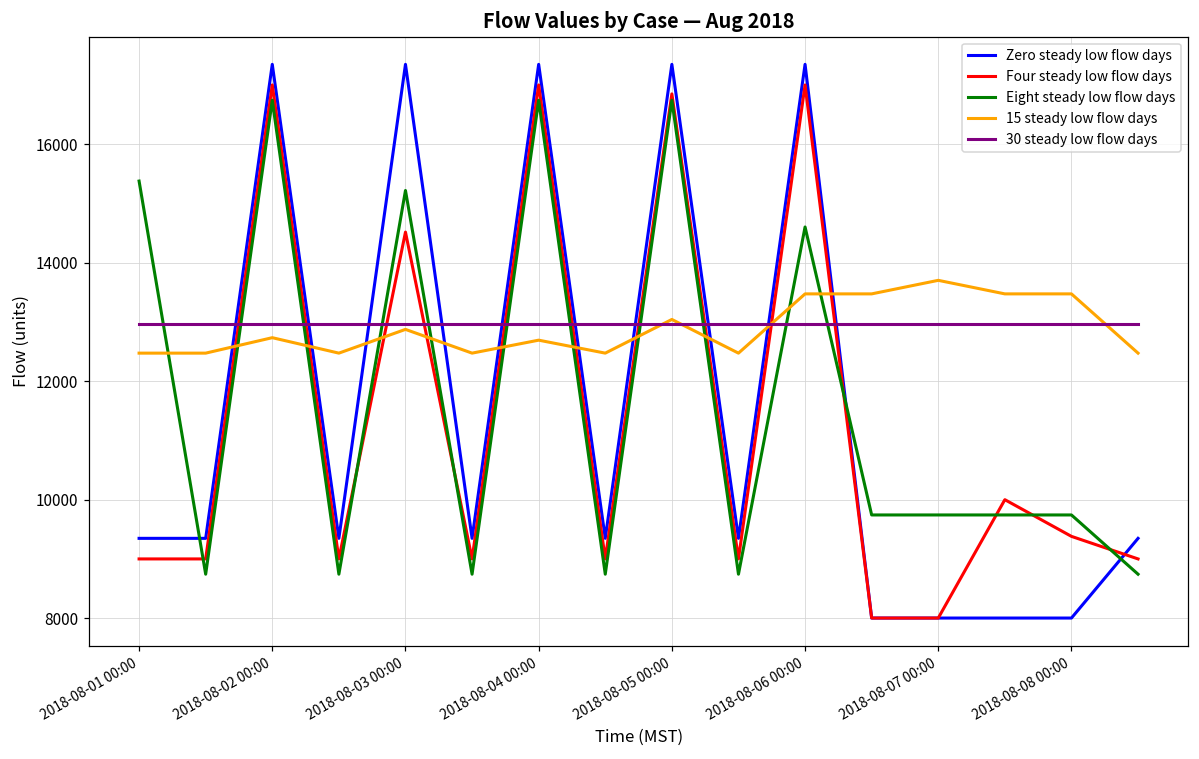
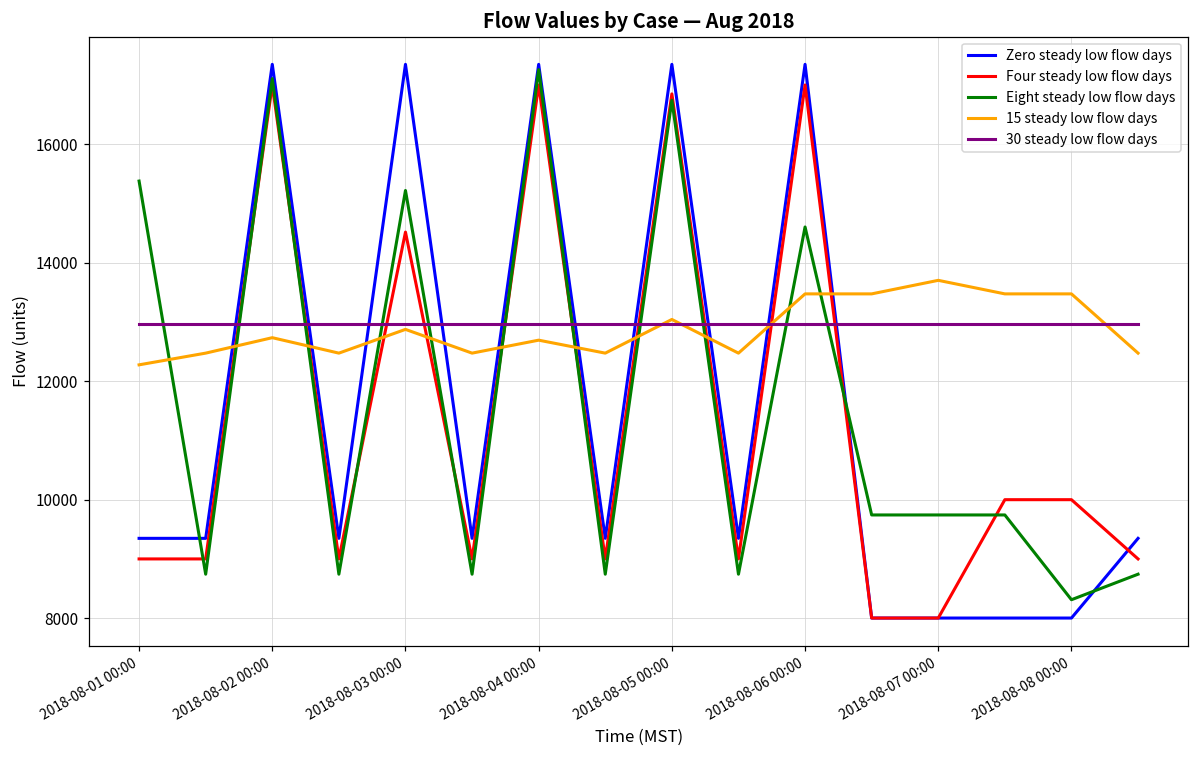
  {
    "Zero steady low flow days": {
      "2018-08-01 00:00": 9300,
      "2018-08-02 00:00": 17300,
      "2018-08-03 00:00": 17300,
      "2018-08-04 00:00": 17300,
      "2018-08-05 00:00": 17300,
      "2018-08-06 00:00": 17300,
      "2018-08-08 00:00": 8000
    },
    "Four steady low flow days": {
      "2018-08-01 00:00": 9000,
      "2018-08-02 00:00": 17000,
      "2018-08-03 00:00": 14500,
      "2018-08-04 00:00": 17000,
      "2018-08-05 00:00": 16800,
      "2018-08-06 00:00": 17000,
-     "2018-08-08 00:00": 9400
+     "2018-08-08 00:00": 10000
    },
    "Eight steady low flow days": {
      "2018-08-01 00:00": 15400,
-     "2018-08-02 00:00": 16700,
+     "2018-08-02 00:00": 17100,
      "2018-08-03 00:00": 15200,
-     "2018-08-04 00:00": 16700,
+     "2018-08-04 00:00": 17300,
      "2018-08-05 00:00": 16700,
      "2018-08-06 00:00": 14600,
      "2018-08-07 00:00": 9700,
-     "2018-08-08 00:00": 9700
+     "2018-08-08 00:00": 8300
    },
    "15 steady low flow days": {
-     "2018-08-01 00:00": 12500,
+     "2018-08-01 00:00": 12300,
      "2018-08-02 00:00": 12700,
      "2018-08-03 00:00": 12900,
      "2018-08-04 00:00": 12700,
      "2018-08-05 00:00": 13000,
      "2018-08-06 00:00": 13500,
      "2018-08-07 00:00": 13700,
      "2018-08-08 00:00": 13500
    },
    "30 steady low flow days": {
      "2018-08-01 00:00": 13000,
      "2018-08-02 00:00": 13000,
      "2018-08-03 00:00": 13000,
      "2018-08-04 00:00": 13000,
      "2018-08-05 00:00": 13000,
      "2018-08-06 00:00": 13000,
      "2018-08-07 00:00": 13000,
      "2018-08-08 00:00": 13000
    }
  }
